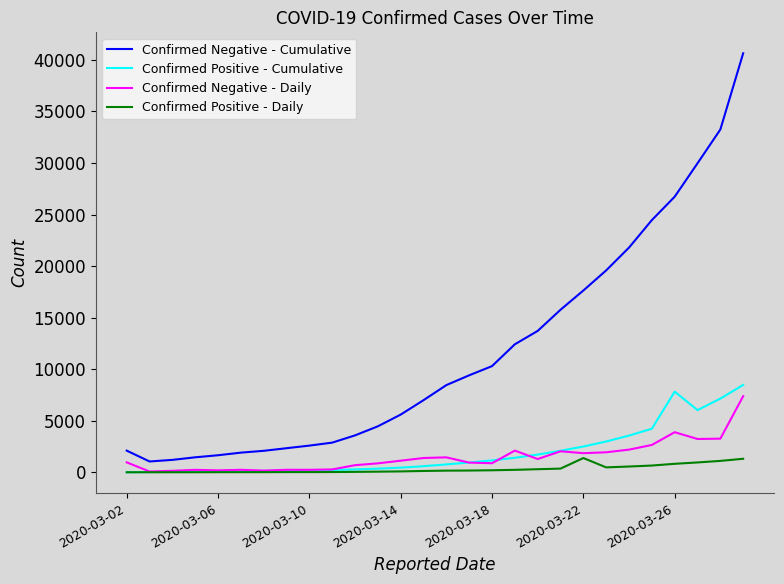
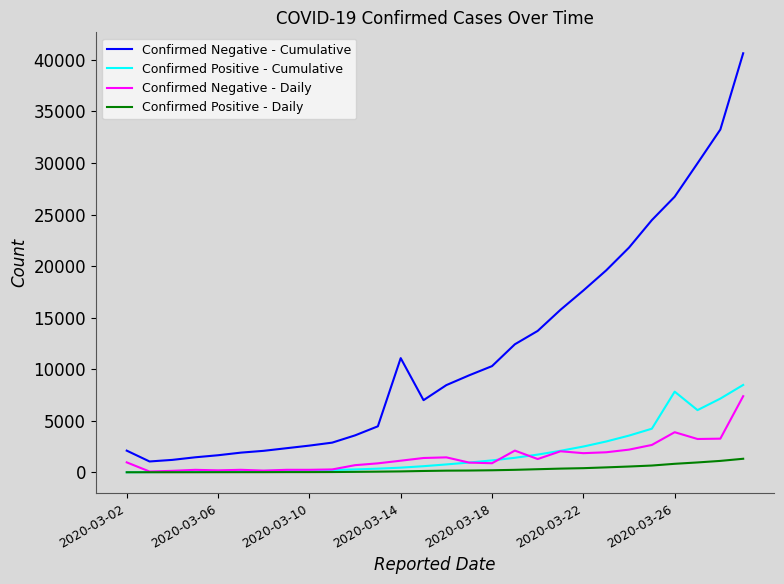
  {
    "Confirmed Negative - Cumulative": {
      "2020-03-02": 2100,
      "2020-03-06": 1700,
      "2020-03-10": 2600,
-     "2020-03-14": 5600,
+     "2020-03-14": 11100,
      "2020-03-18": 10300,
      "2020-03-22": 17600,
      "2020-03-26": 26700
    },
    "Confirmed Positive - Cumulative": {
      "2020-03-14": 500,
      "2020-03-18": 1200,
      "2020-03-22": 2500,
      "2020-03-26": 7800
    },
    "Confirmed Negative - Daily": {
      "2020-03-02": 1000,
      "2020-03-14": 1100,
      "2020-03-18": 900,
      "2020-03-22": 1900,
      "2020-03-26": 3900
    },
    "Confirmed Positive - Daily": {
      "2020-03-14": 100,
      "2020-03-18": 200,
-     "2020-03-22": 1400,
+     "2020-03-22": 400,
      "2020-03-26": 800
    }
  }
